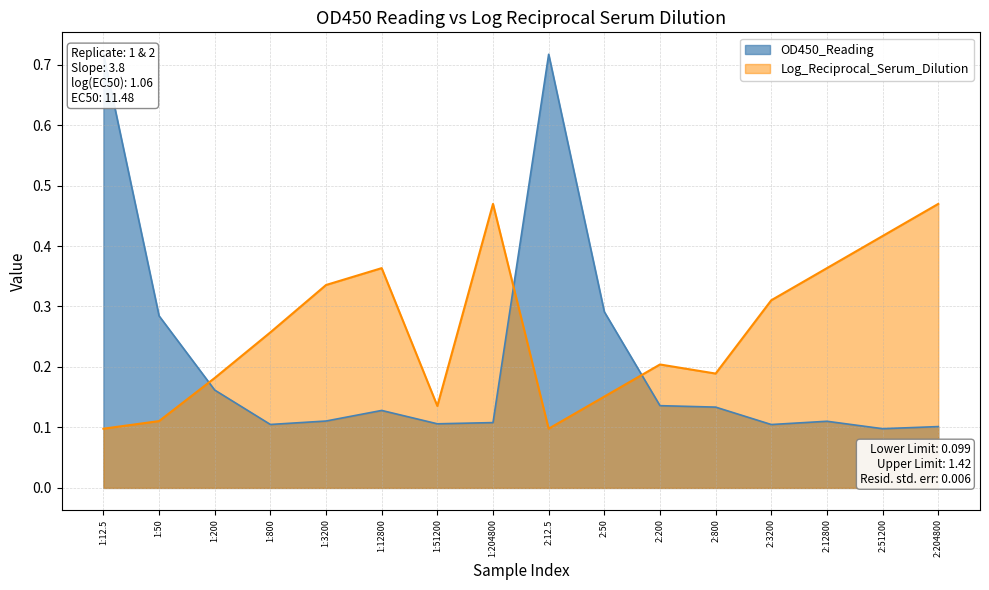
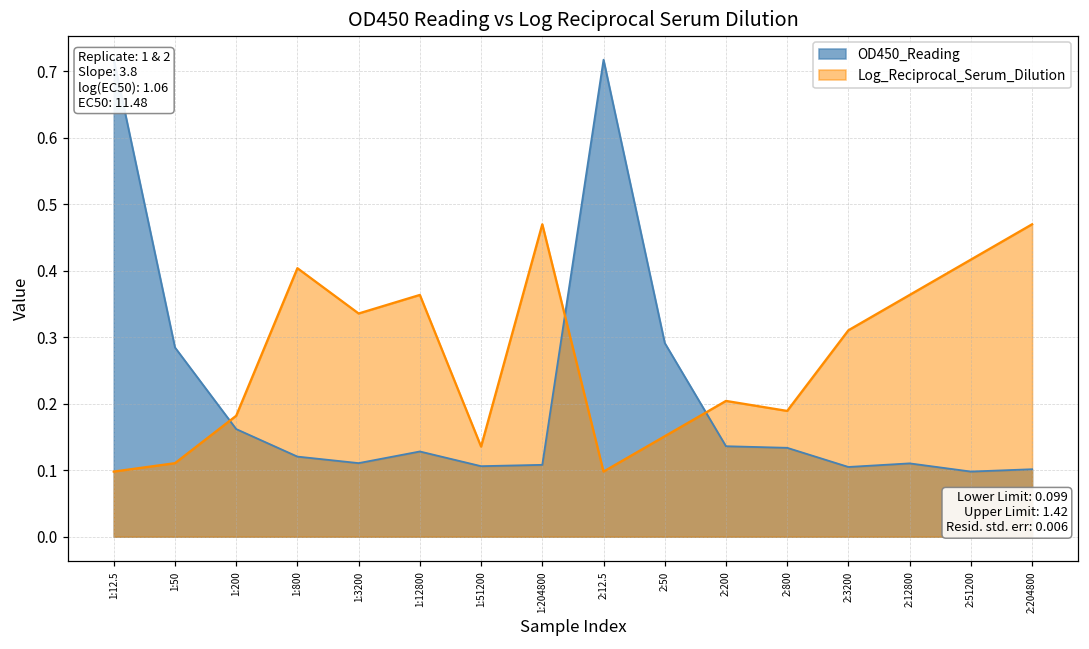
  {
    "OD450_Reading": {
      "1:50": 0.28,
      "1:200": 0.16,
-     "1:800": 0.10,
+     "1:800": 0.12,
      "1:3200": 0.11,
      "1:12800": 0.13,
      "1:51200": 0.11,
      "1:204800": 0.11,
      "2:12.5": 0.72,
      "2:50": 0.29,
      "2:200": 0.14,
      "2:800": 0.13,
      "2:3200": 0.10,
      "2:12800": 0.11,
      "2:204800": 0.10
    },
    "Log_Reciprocal_Serum_Dilution": {
      "1:12.5": 0.10,
      "1:50": 0.11,
      "1:200": 0.18,
-     "1:800": 0.26,
+     "1:800": 0.40,
      "1:3200": 0.34,
      "1:12800": 0.36,
      "1:51200": 0.14,
      "1:204800": 0.47,
      "2:12.5": 0.10,
      "2:50": 0.15,
      "2:200": 0.20,
      "2:800": 0.19,
      "2:3200": 0.31,
      "2:12800": 0.36,
      "2:51200": 0.42,
      "2:204800": 0.47
    }
  }
